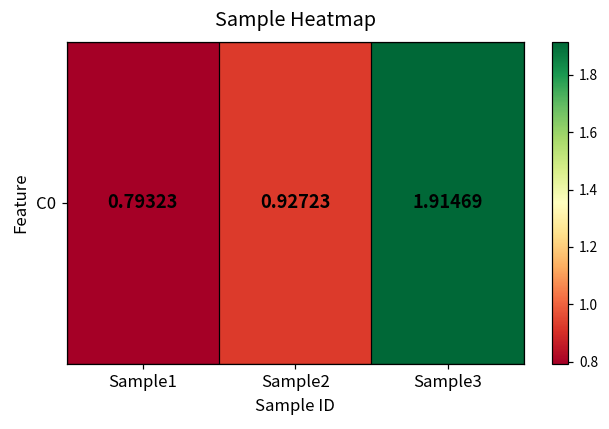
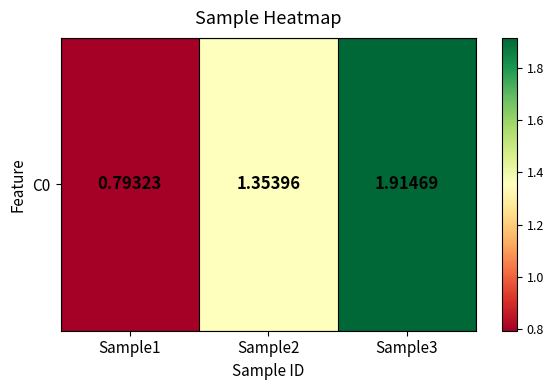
  {
    "C0": {
      "Sample1": 0.79323,
-     "Sample2": 0.92723,
+     "Sample2": 1.35396,
      "Sample3": 1.91469
    }
  }
